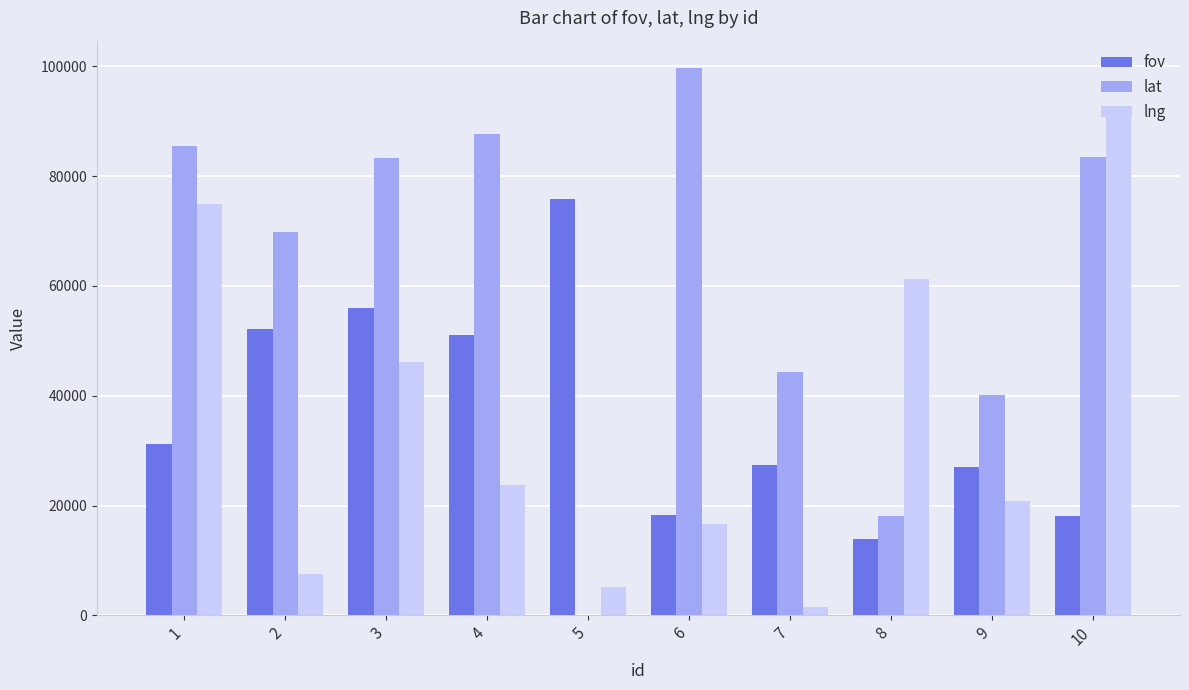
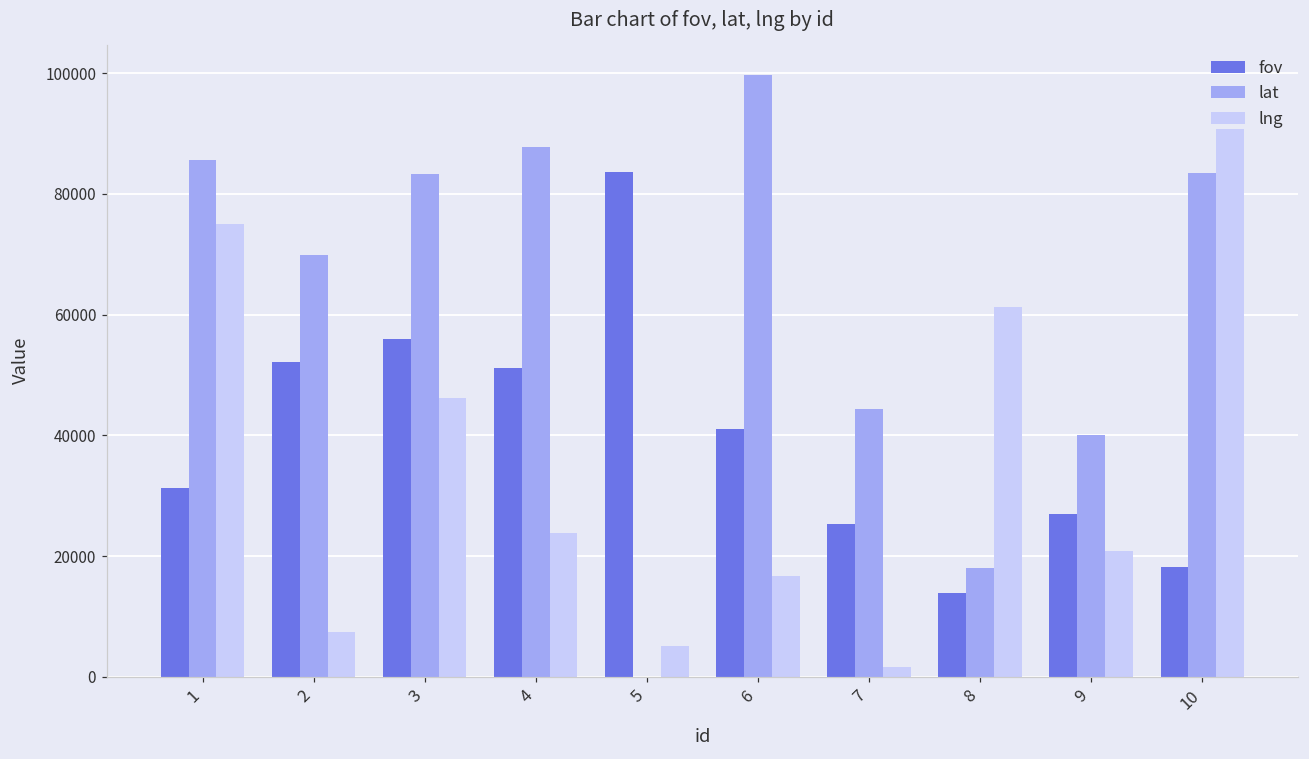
  {
    "fov": {
      "1": 31000,
      "2": 52000,
      "3": 56000,
      "4": 51000,
-     "5": 76000,
-     "6": 18000,
-     "7": 27000,
+     "5": 84000,
+     "6": 41000,
+     "7": 25000,
      "8": 14000,
      "9": 27000,
      "10": 18000
    }
  }
